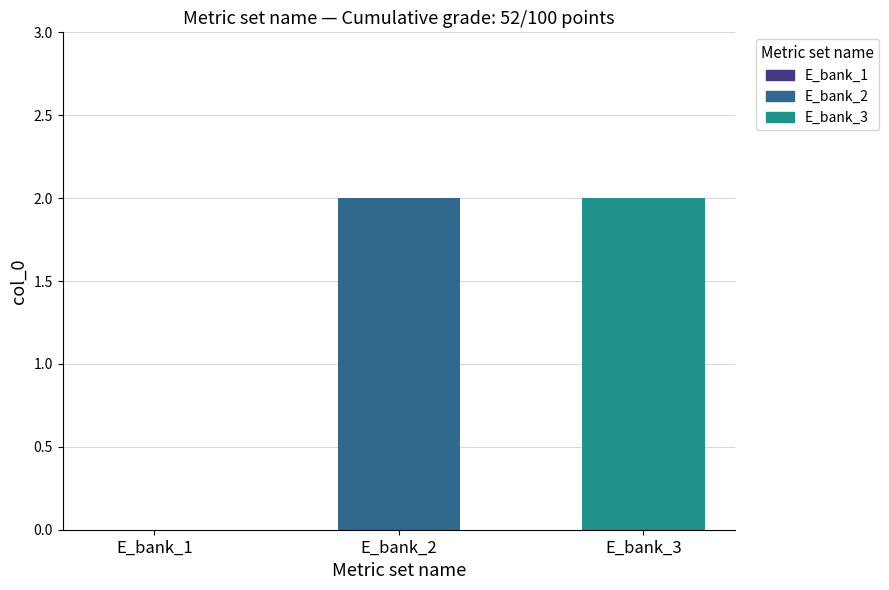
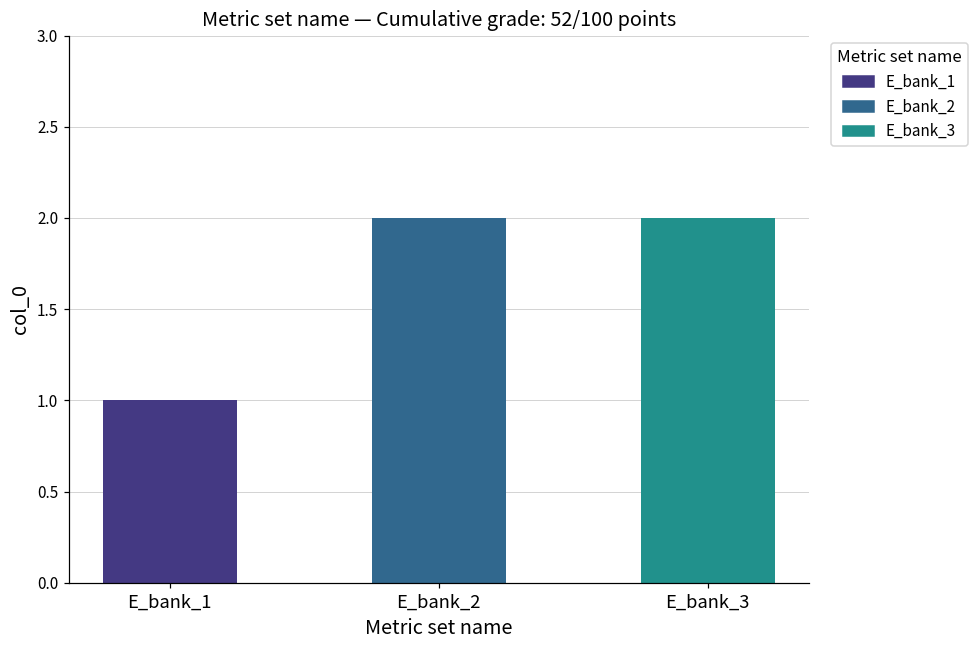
  {
-   "E_bank_1": 0,
+   "E_bank_1": 1,
    "E_bank_2": 2,
    "E_bank_3": 2
  }
